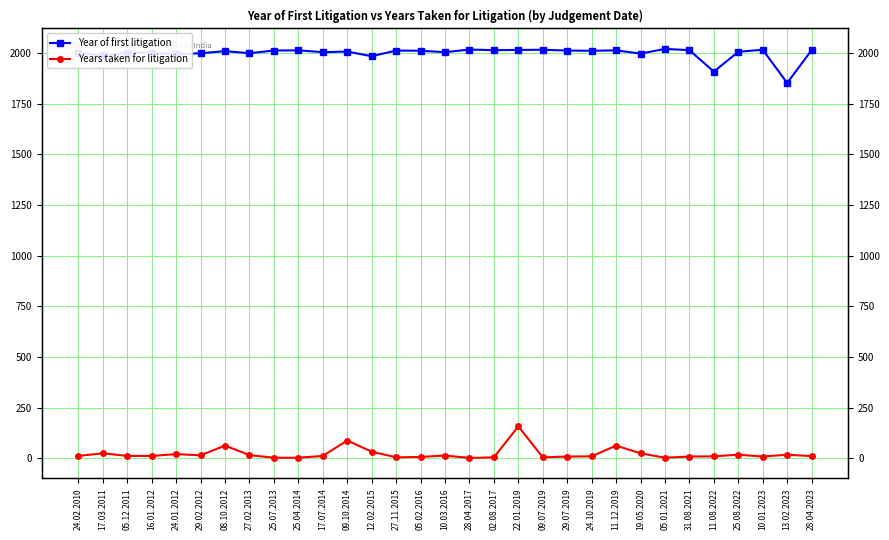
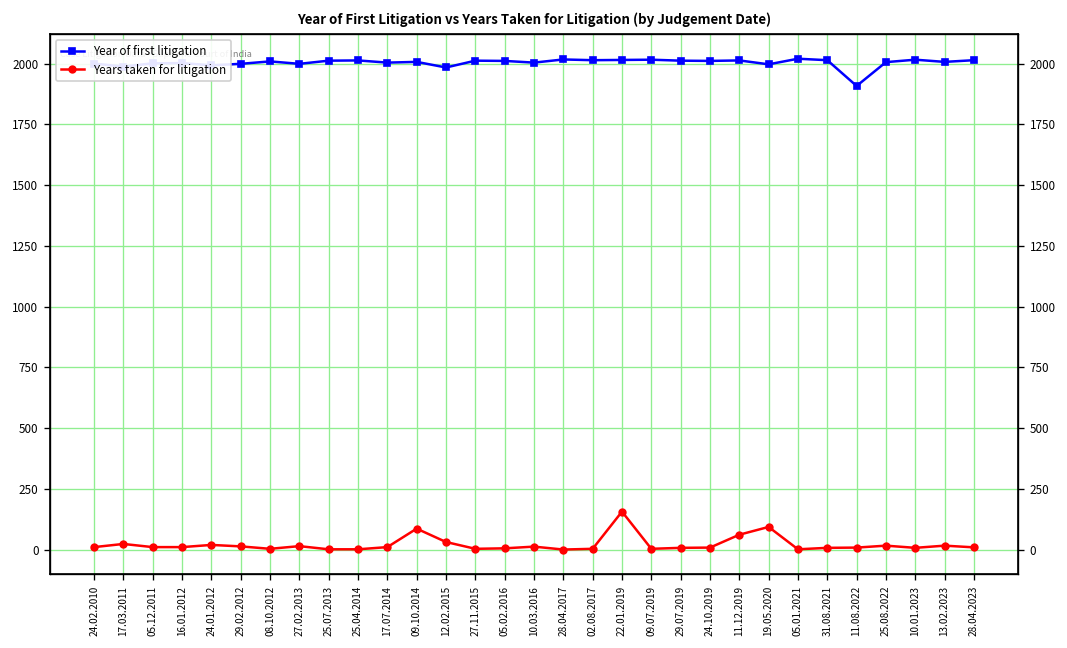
  {
    "Year of first litigation": {
      "29.02.2012": 2000,
      "08.10.2012": 2010,
      "27.02.2013": 2000,
      "25.07.2013": 2010,
      "25.04.2014": 2010,
      "17.07.2014": 2000,
      "09.10.2014": 2010,
      "12.02.2015": 1980,
      "27.11.2015": 2010,
      "05.02.2016": 2010,
      "10.03.2016": 2000,
      "28.04.2017": 2020,
      "02.08.2017": 2010,
      "22.01.2019": 2020,
      "09.07.2019": 2020,
      "29.07.2019": 2010,
      "24.10.2019": 2010,
      "11.12.2019": 2010,
      "19.05.2020": 2000,
      "05.01.2021": 2020,
      "31.08.2021": 2010,
      "11.08.2022": 1910,
      "25.08.2022": 2010,
      "10.01.2023": 2020,
-     "13.02.2023": 1850,
+     "13.02.2023": 2010,
      "28.04.2023": 2010
    },
    "Years taken for litigation": {
      "24.02.2010": 10,
      "17.03.2011": 20,
      "05.12.2011": 10,
      "16.01.2012": 10,
      "24.01.2012": 20,
      "29.02.2012": 10,
-     "08.10.2012": 60,
+     "08.10.2012": 0,
      "27.02.2013": 20,
      "25.07.2013": 0,
      "25.04.2014": 0,
      "17.07.2014": 10,
      "09.10.2014": 90,
      "12.02.2015": 30,
      "27.11.2015": 0,
      "05.02.2016": 10,
      "10.03.2016": 10,
      "28.04.2017": 0,
      "02.08.2017": 0,
      "22.01.2019": 160,
      "09.07.2019": 0,
      "29.07.2019": 10,
      "24.10.2019": 10,
      "11.12.2019": 60,
-     "19.05.2020": 20,
+     "19.05.2020": 90,
      "05.01.2021": 0,
      "31.08.2021": 10,
      "11.08.2022": 10,
      "25.08.2022": 20,
      "10.01.2023": 10,
      "13.02.2023": 20,
      "28.04.2023": 10
    }
  }
